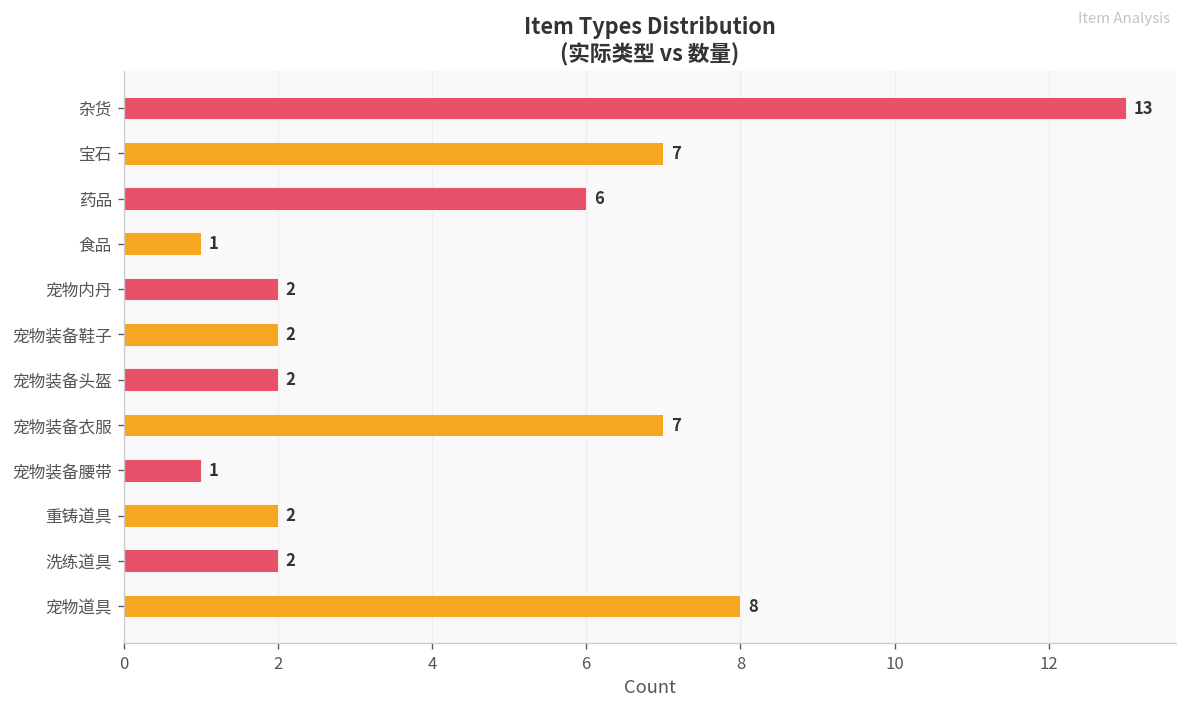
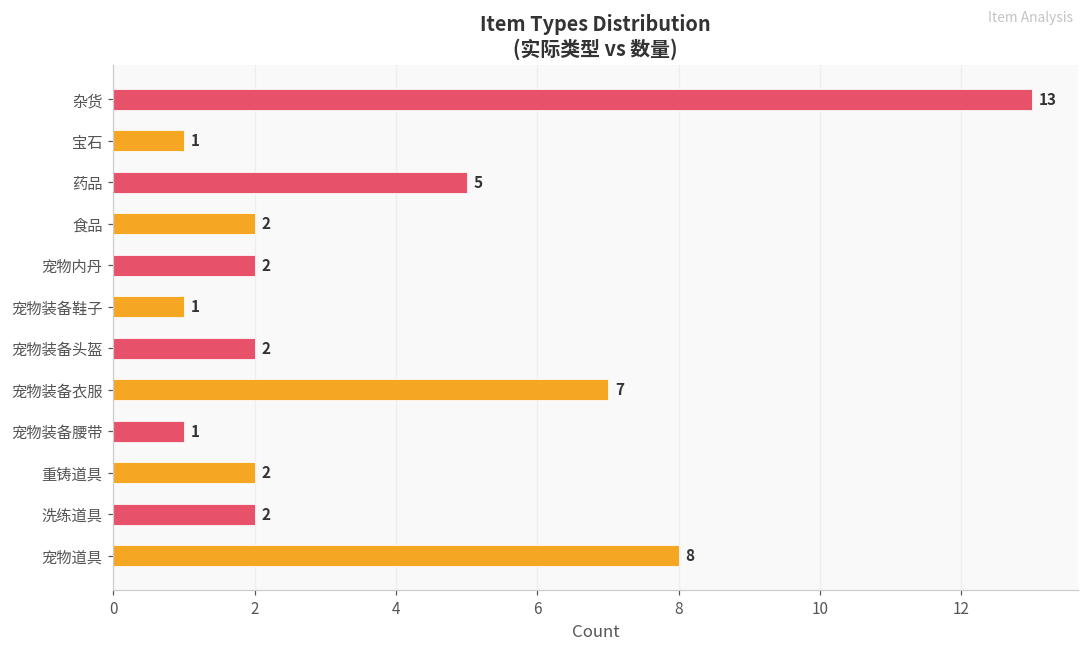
  {
    "杂货": 13,
-   "宝石": 7,
-   "药品": 6,
-   "食品": 1,
+   "宝石": 1,
+   "药品": 5,
+   "食品": 2,
    "宠物内丹": 2,
-   "宠物装备鞋子": 2,
+   "宠物装备鞋子": 1,
    "宠物装备头盔": 2,
    "宠物装备衣服": 7,
    "宠物装备腰带": 1,
    "重铸道具": 2,
    "洗练道具": 2,
    "宠物道具": 8
  }
